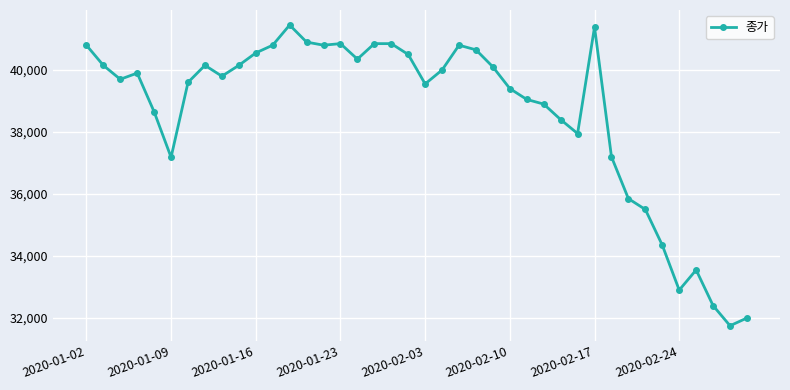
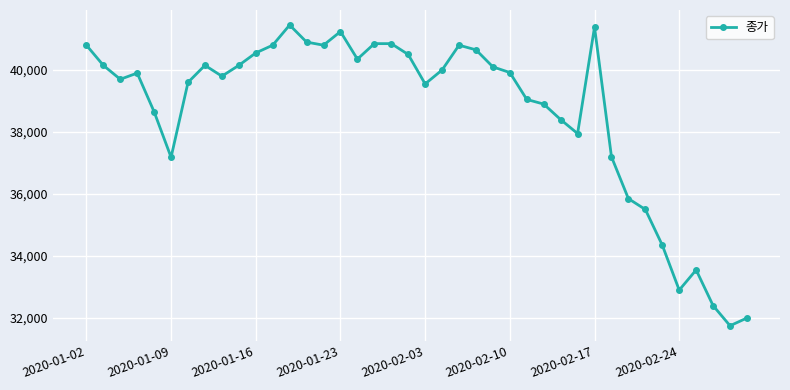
  {
    "2020-01-02": "40,800",
    "2020-01-09": "37,200",
    "2020-01-16": "40,600",
-   "2020-01-23": "40,900",
+   "2020-01-23": "41,200",
    "2020-02-03": "39,600",
-   "2020-02-10": "39,400",
+   "2020-02-10": "39,900",
    "2020-02-17": "41,400",
    "2020-02-24": "32,900"
  }
